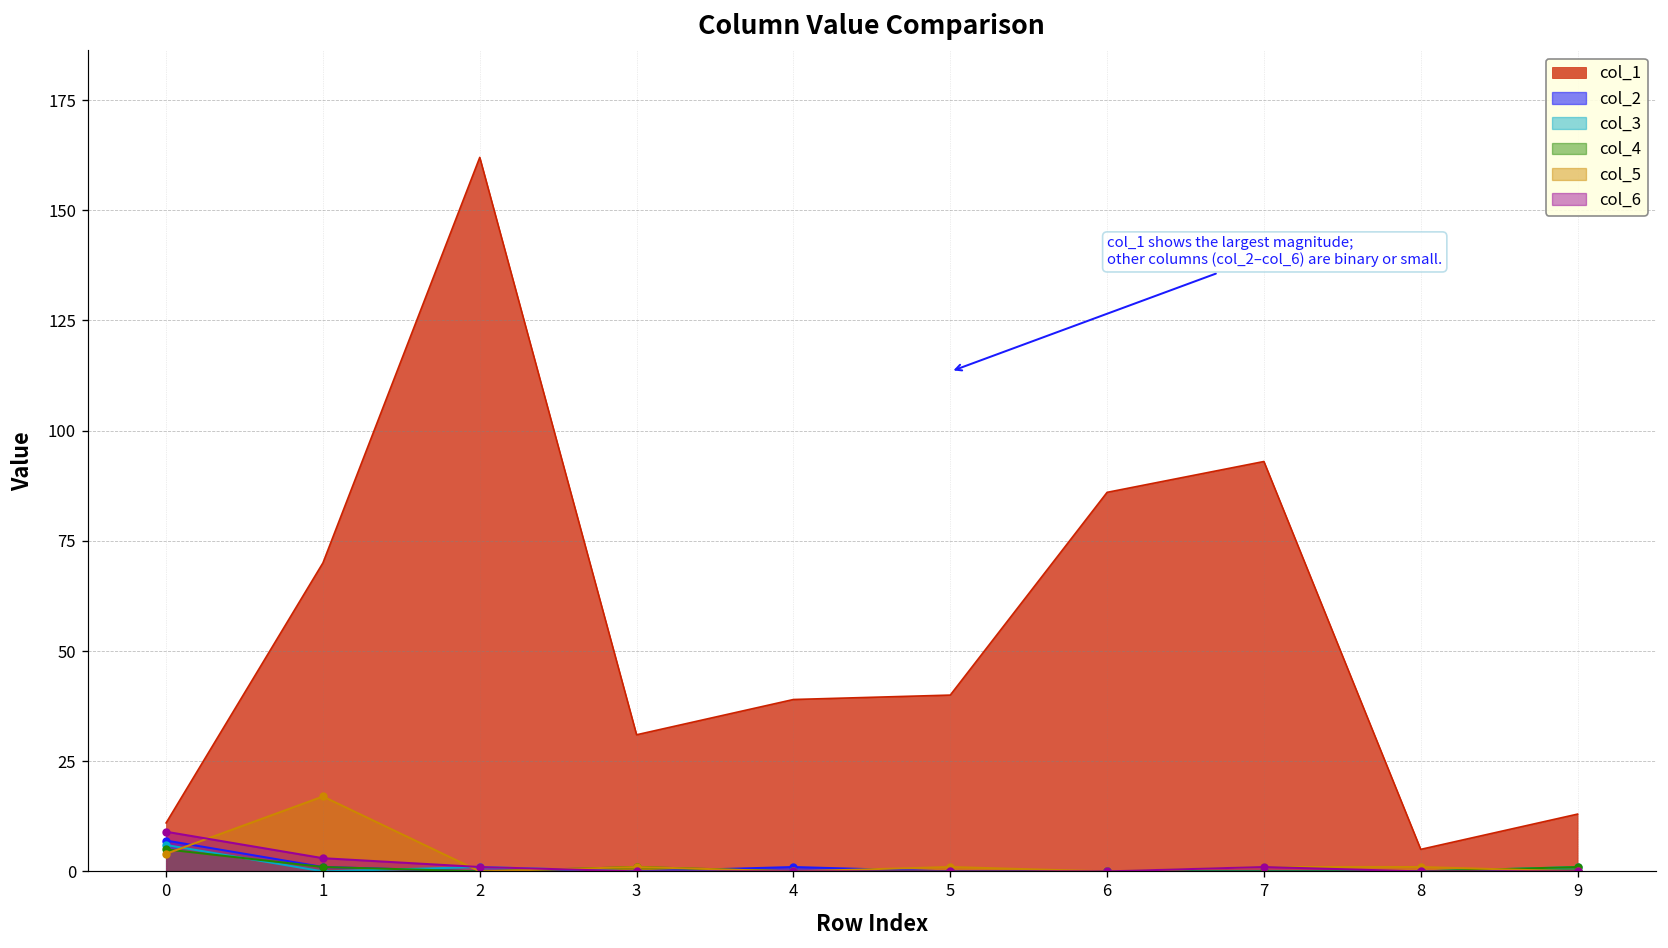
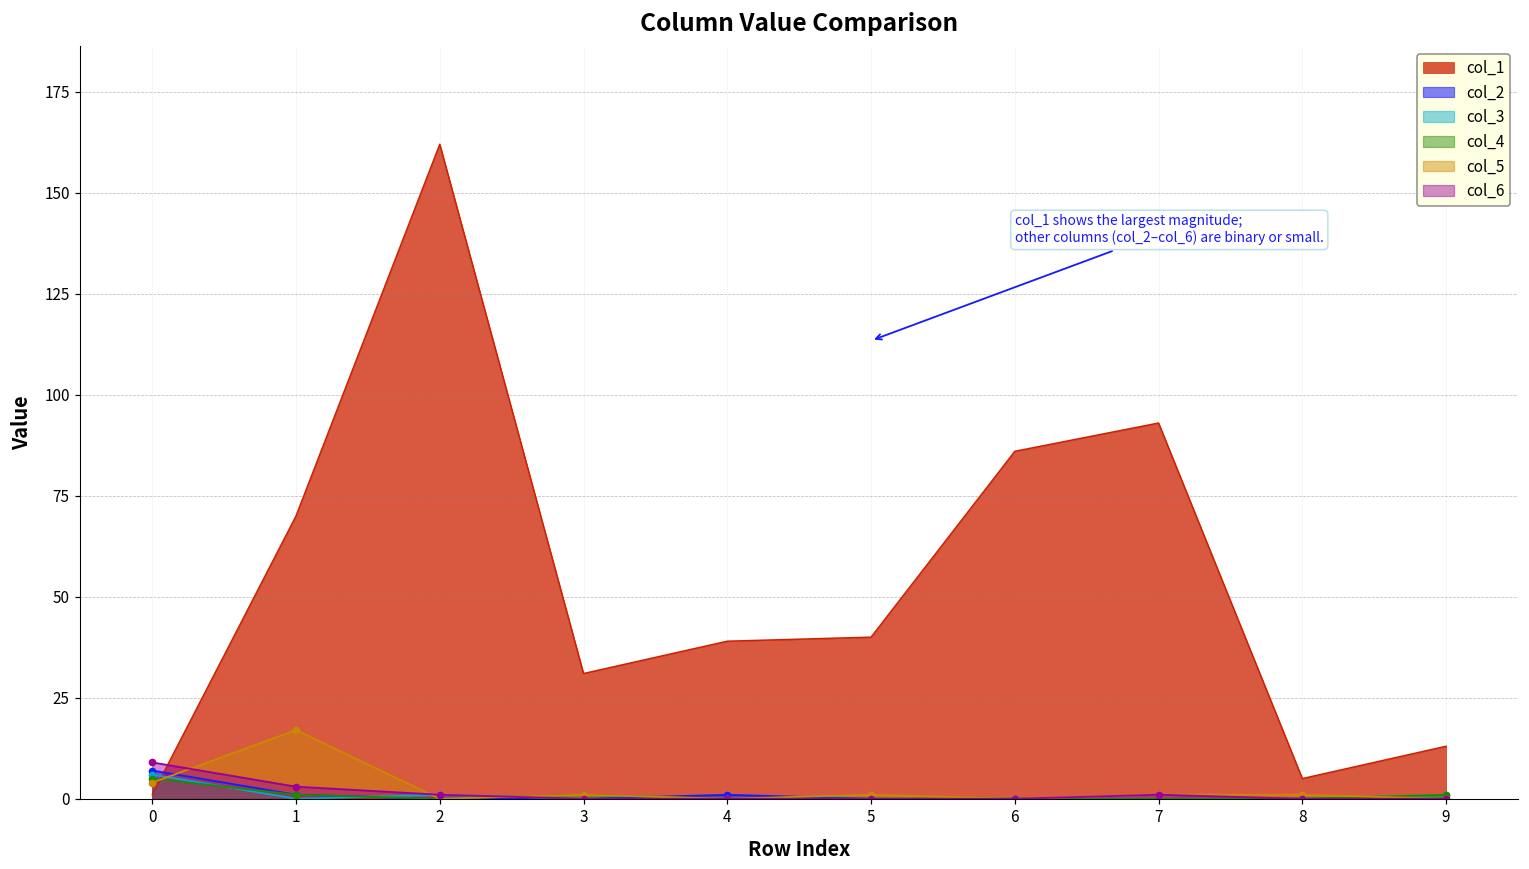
  {
    "col_1": {
-     "0": 11,
+     "0": 1,
      "1": 70,
      "2": 162,
      "3": 31,
      "4": 39,
      "5": 40,
      "6": 86,
      "7": 93,
      "8": 5,
      "9": 13
    },
    "col_2": {
      "0": 7,
      "4": 1
    },
    "col_3": {
      "0": 6,
      "1": 0
    },
    "col_4": {
      "0": 5
    },
    "col_5": {
      "0": 4,
      "1": 17,
      "5": 1,
      "8": 1
    },
    "col_6": {
      "0": 9,
      "1": 3
    }
  }
